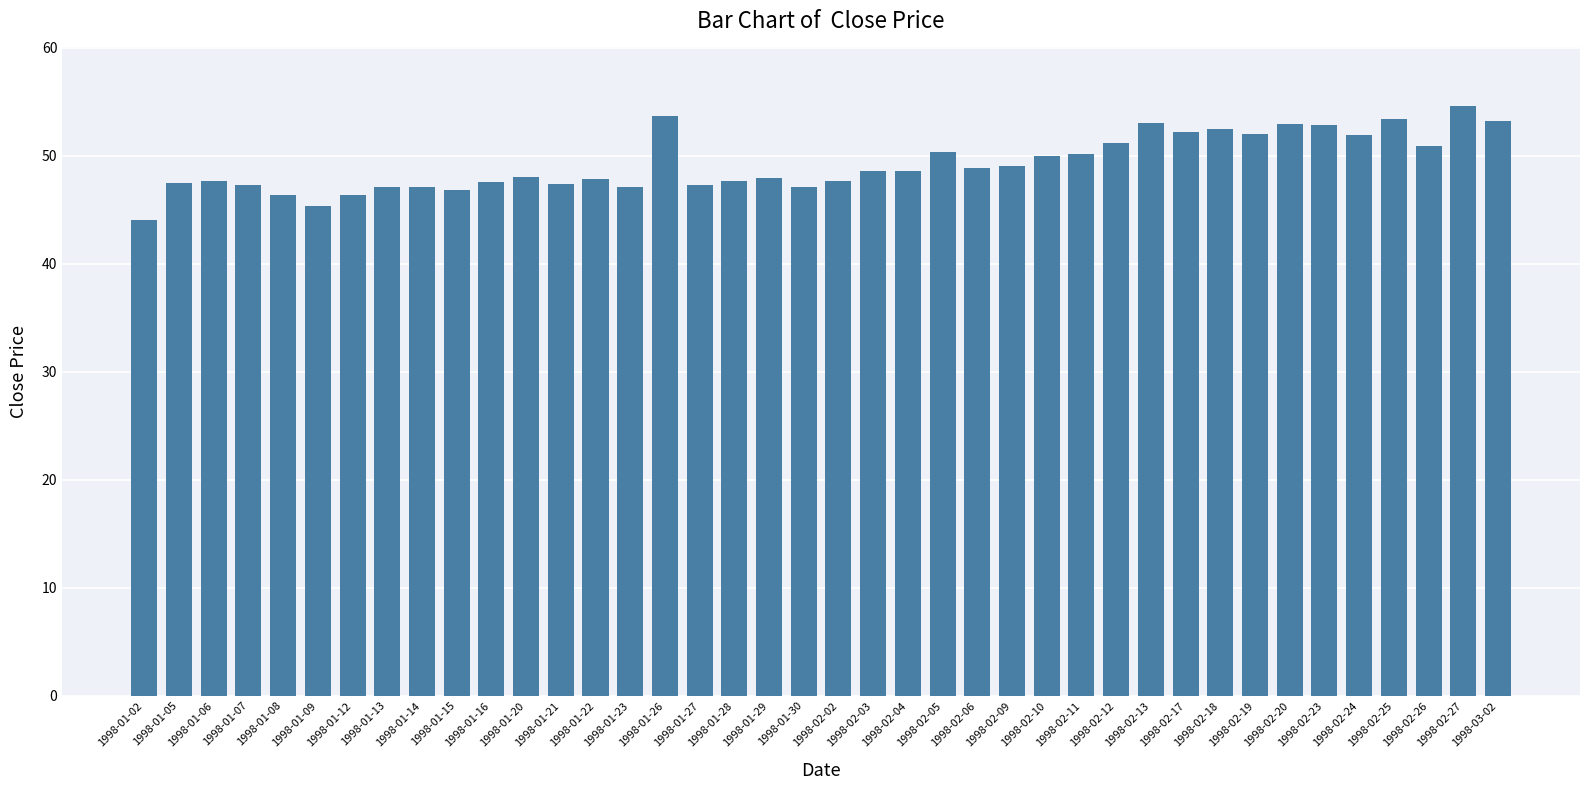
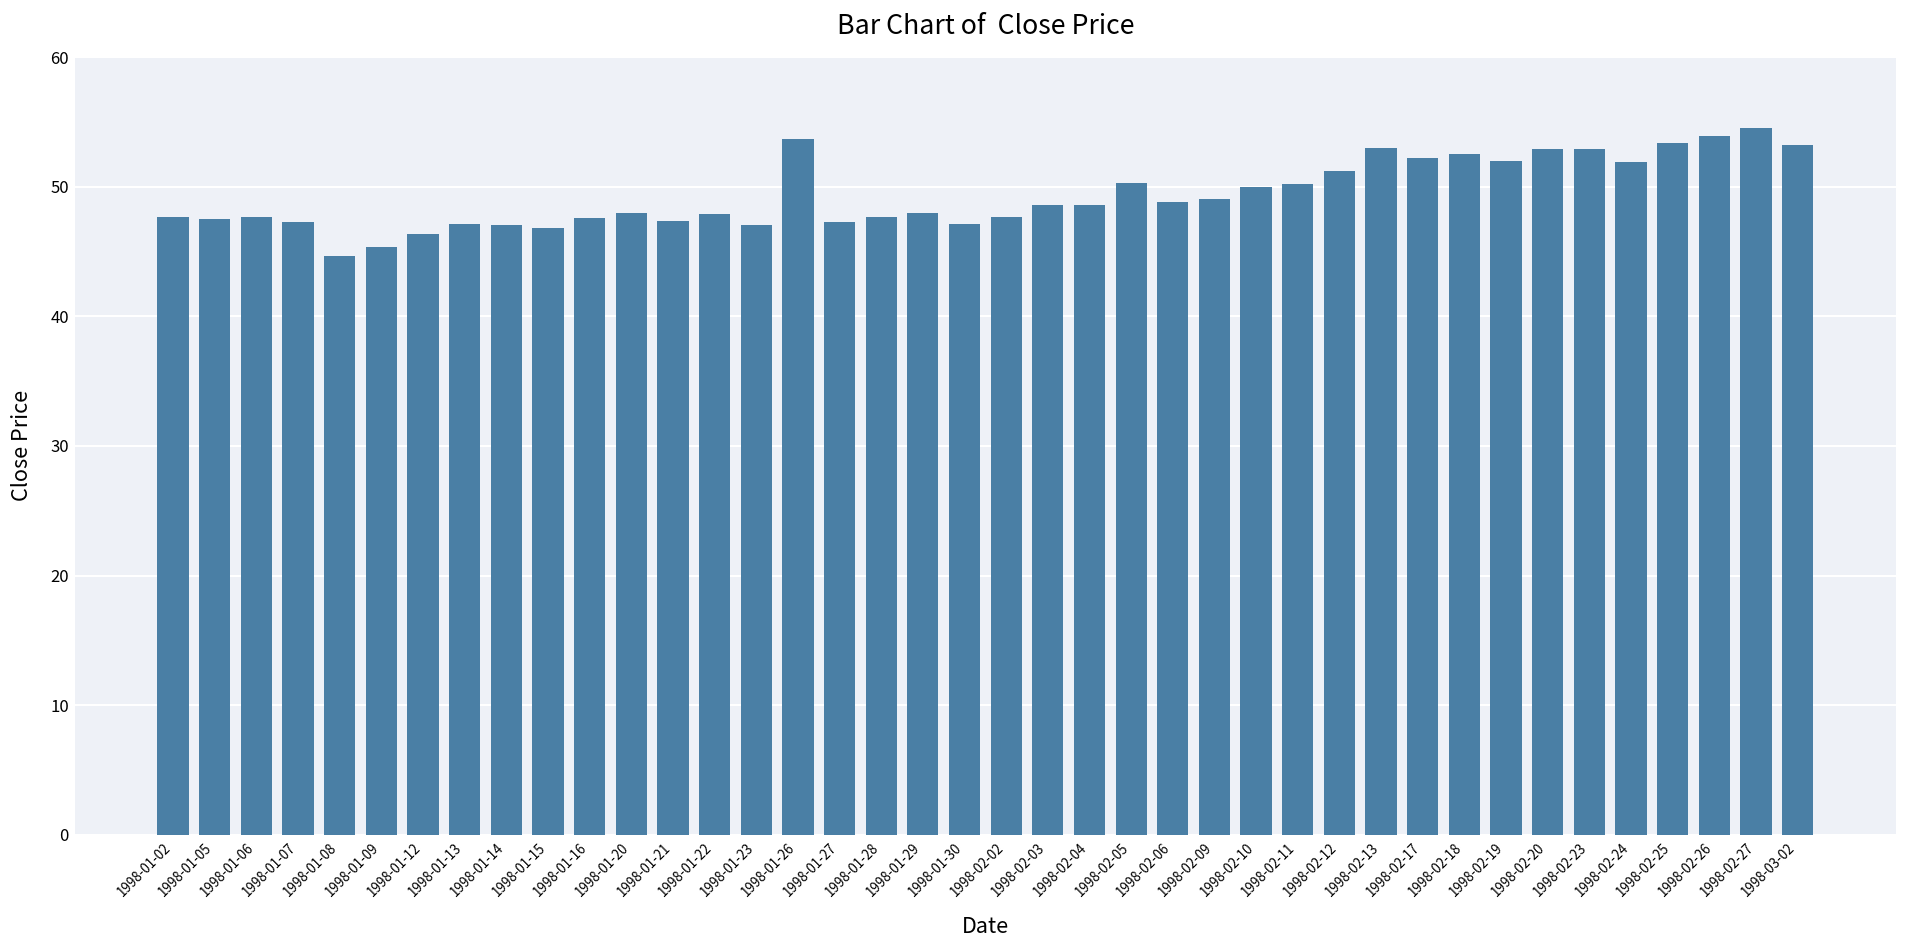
  {
-   "1998-01-02": 44.0,
+   "1998-01-02": 47.6,
    "1998-01-05": 47.5,
    "1998-01-06": 47.6,
    "1998-01-07": 47.3,
-   "1998-01-08": 46.4,
+   "1998-01-08": 44.7,
    "1998-01-09": 45.4,
    "1998-01-12": 46.4,
    "1998-01-13": 47.1,
    "1998-01-14": 47.1,
    "1998-01-15": 46.8,
    "1998-01-16": 47.6,
    "1998-01-20": 48.0,
    "1998-01-21": 47.4,
    "1998-01-22": 47.9,
    "1998-01-23": 47.1,
    "1998-01-26": 53.7,
    "1998-01-27": 47.3,
    "1998-01-28": 47.6,
    "1998-01-29": 47.9,
    "1998-01-30": 47.1,
    "1998-02-02": 47.6,
    "1998-02-03": 48.6,
    "1998-02-04": 48.6,
    "1998-02-05": 50.3,
    "1998-02-06": 48.8,
    "1998-02-09": 49.1,
    "1998-02-10": 50.0,
    "1998-02-11": 50.2,
    "1998-02-12": 51.2,
    "1998-02-13": 53.0,
    "1998-02-17": 52.2,
    "1998-02-18": 52.5,
    "1998-02-19": 52.0,
    "1998-02-20": 52.9,
    "1998-02-23": 52.9,
    "1998-02-24": 51.9,
    "1998-02-25": 53.4,
-   "1998-02-26": 50.9,
+   "1998-02-26": 53.9,
    "1998-02-27": 54.6,
    "1998-03-02": 53.2
  }
